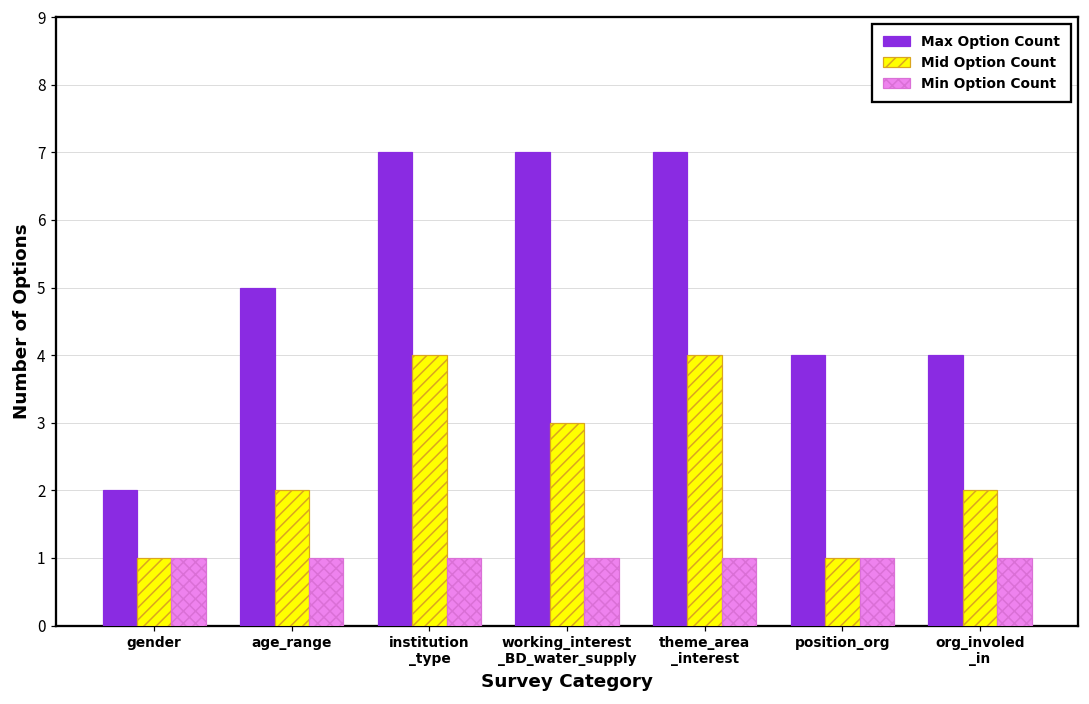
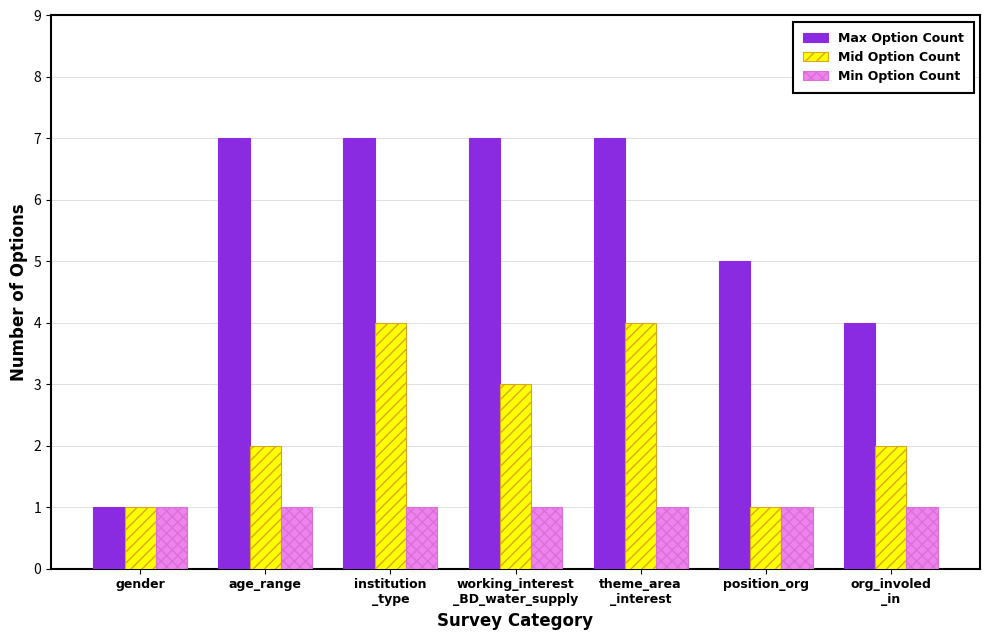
  {
    "Max Option Count": {
-     "gender": 2,
-     "age_range": 5,
+     "gender": 1,
+     "age_range": 7,
      "institution _type": 7,
      "working_interest _BD_water_supply": 7,
      "theme_area _interest": 7,
-     "position_org": 4,
+     "position_org": 5,
      "org_involed _in": 4
    },
    "Mid Option Count": {
      "gender": 1,
      "age_range": 2,
      "institution _type": 4,
      "working_interest _BD_water_supply": 3,
      "theme_area _interest": 4,
      "position_org": 1,
      "org_involed _in": 2
    },
    "Min Option Count": {
      "gender": 1,
      "age_range": 1,
      "institution _type": 1,
      "working_interest _BD_water_supply": 1,
      "theme_area _interest": 1,
      "position_org": 1,
      "org_involed _in": 1
    }
  }
